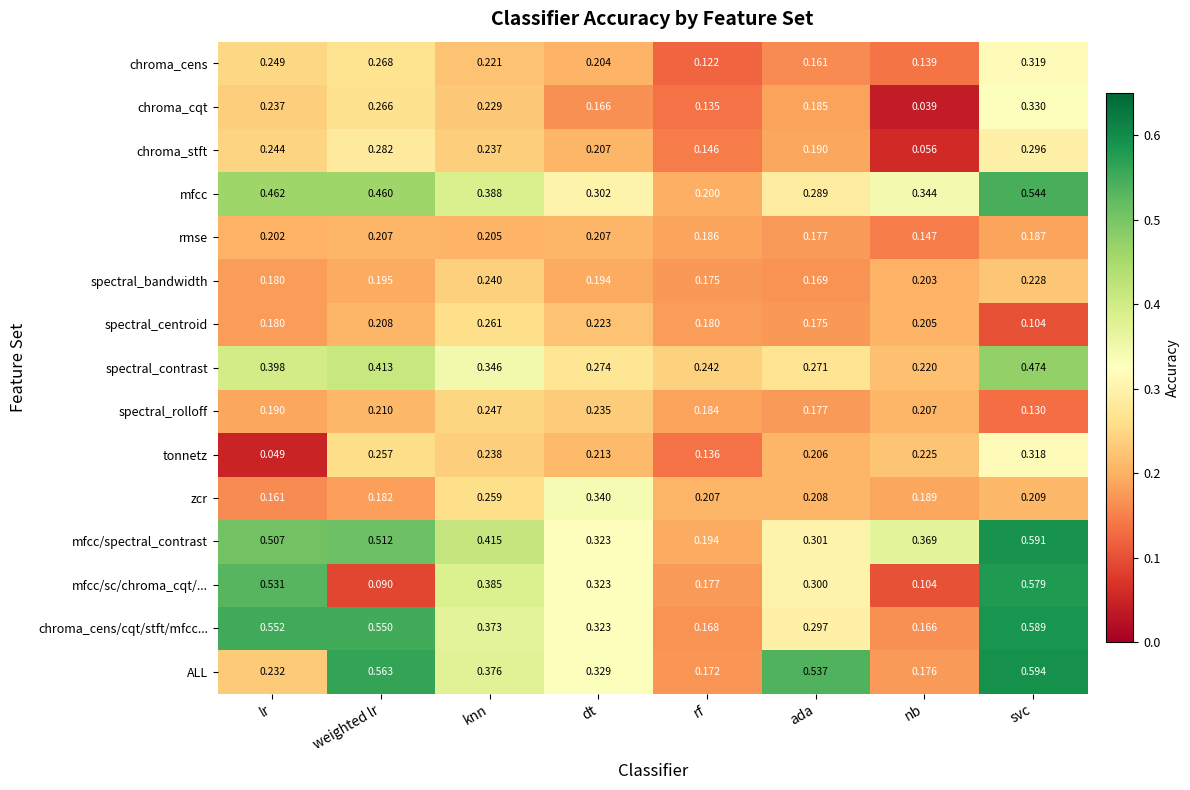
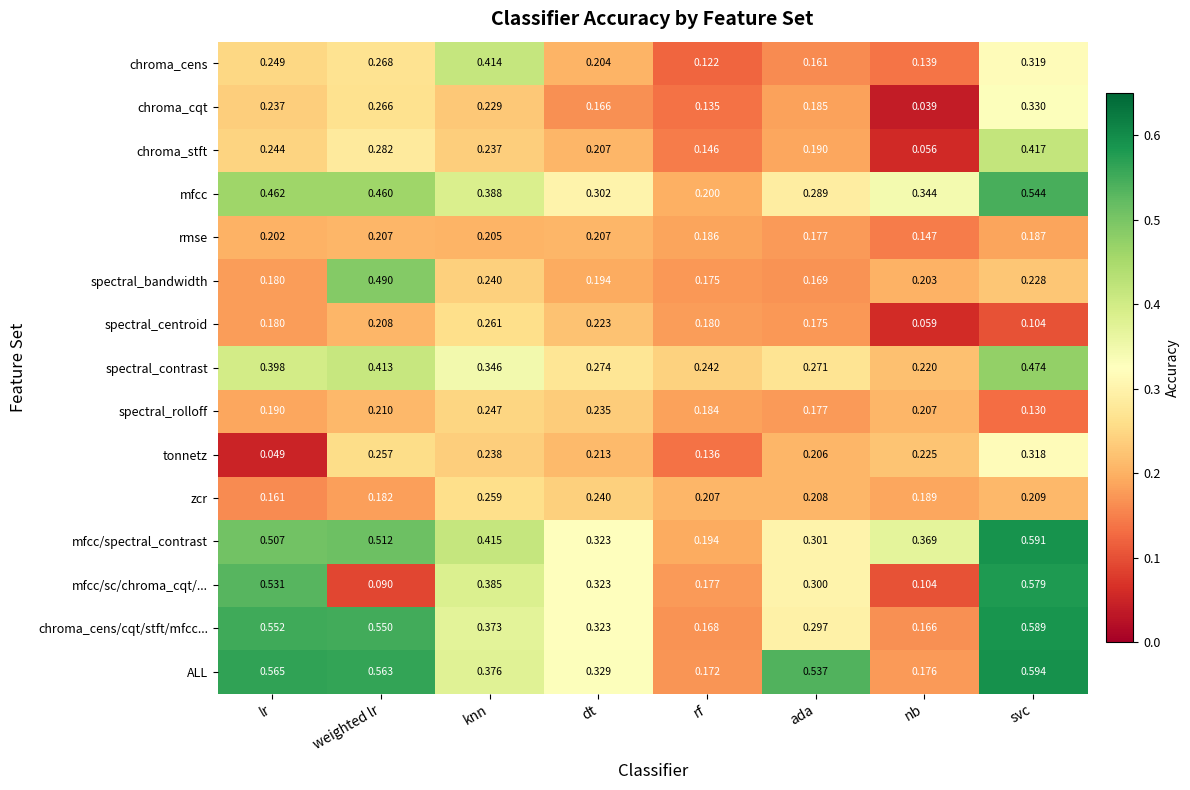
  {
    "chroma_cens": {
      "lr": 0.249,
      "weighted lr": 0.268,
-     "knn": 0.221,
+     "knn": 0.414,
      "dt": 0.204,
      "rf": 0.122,
      "ada": 0.161,
      "nb": 0.139,
      "svc": 0.319
    },
    "chroma_cqt": {
      "lr": 0.237,
      "weighted lr": 0.266,
      "knn": 0.229,
      "dt": 0.166,
      "rf": 0.135,
      "ada": 0.185,
      "nb": 0.039,
      "svc": 0.330
    },
    "chroma_stft": {
      "lr": 0.244,
      "weighted lr": 0.282,
      "knn": 0.237,
      "dt": 0.207,
      "rf": 0.146,
      "ada": 0.190,
      "nb": 0.056,
-     "svc": 0.296
+     "svc": 0.417
    },
    "mfcc": {
      "lr": 0.462,
      "weighted lr": 0.460,
      "knn": 0.388,
      "dt": 0.302,
      "rf": 0.200,
      "ada": 0.289,
      "nb": 0.344,
      "svc": 0.544
    },
    "rmse": {
      "lr": 0.202,
      "weighted lr": 0.207,
      "knn": 0.205,
      "dt": 0.207,
      "rf": 0.186,
      "ada": 0.177,
      "nb": 0.147,
      "svc": 0.187
    },
    "spectral_bandwidth": {
      "lr": 0.180,
-     "weighted lr": 0.195,
+     "weighted lr": 0.490,
      "knn": 0.240,
      "dt": 0.194,
      "rf": 0.175,
      "ada": 0.169,
      "nb": 0.203,
      "svc": 0.228
    },
    "spectral_centroid": {
      "lr": 0.180,
      "weighted lr": 0.208,
      "knn": 0.261,
      "dt": 0.223,
      "rf": 0.180,
      "ada": 0.175,
-     "nb": 0.205,
+     "nb": 0.059,
      "svc": 0.104
    },
    "spectral_contrast": {
      "lr": 0.398,
      "weighted lr": 0.413,
      "knn": 0.346,
      "dt": 0.274,
      "rf": 0.242,
      "ada": 0.271,
      "nb": 0.220,
      "svc": 0.474
    },
    "spectral_rolloff": {
      "lr": 0.190,
      "weighted lr": 0.210,
      "knn": 0.247,
      "dt": 0.235,
      "rf": 0.184,
      "ada": 0.177,
      "nb": 0.207,
      "svc": 0.130
    },
    "tonnetz": {
      "lr": 0.049,
      "weighted lr": 0.257,
      "knn": 0.238,
      "dt": 0.213,
      "rf": 0.136,
      "ada": 0.206,
      "nb": 0.225,
      "svc": 0.318
    },
    "zcr": {
      "lr": 0.161,
      "weighted lr": 0.182,
      "knn": 0.259,
-     "dt": 0.340,
+     "dt": 0.240,
      "rf": 0.207,
      "ada": 0.208,
      "nb": 0.189,
      "svc": 0.209
    },
    "mfcc/spectral_contrast": {
      "lr": 0.507,
      "weighted lr": 0.512,
      "knn": 0.415,
      "dt": 0.323,
      "rf": 0.194,
      "ada": 0.301,
      "nb": 0.369,
      "svc": 0.591
    },
    "mfcc/sc/chroma_cqt/...": {
      "lr": 0.531,
      "weighted lr": 0.090,
      "knn": 0.385,
      "dt": 0.323,
      "rf": 0.177,
      "ada": 0.300,
      "nb": 0.104,
      "svc": 0.579
    },
    "chroma_cens/cqt/stft/mfcc...": {
      "lr": 0.552,
      "weighted lr": 0.550,
      "knn": 0.373,
      "dt": 0.323,
      "rf": 0.168,
      "ada": 0.297,
      "nb": 0.166,
      "svc": 0.589
    },
    "ALL": {
-     "lr": 0.232,
+     "lr": 0.565,
      "weighted lr": 0.563,
      "knn": 0.376,
      "dt": 0.329,
      "rf": 0.172,
      "ada": 0.537,
      "nb": 0.176,
      "svc": 0.594
    }
  }
